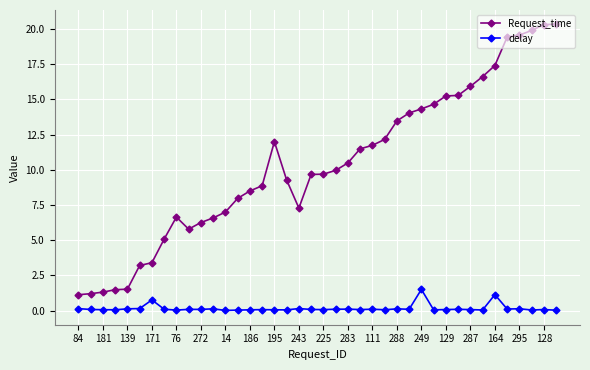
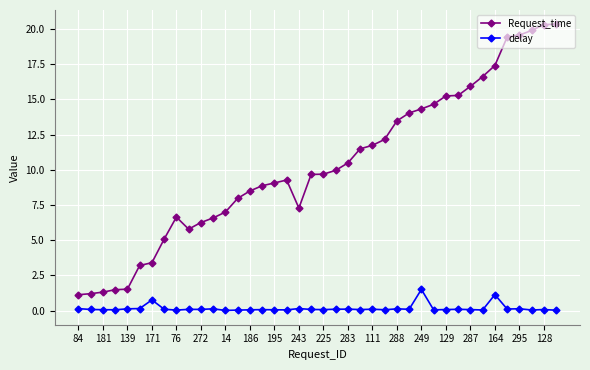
  {
    "Request_time": {
      "84": 1.1,
      "181": 1.3,
      "139": 1.5,
      "171": 3.4,
      "76": 6.6,
      "272": 6.3,
      "14": 7.0,
      "186": 8.5,
-     "195": 12.0,
+     "195": 9.1,
      "243": 7.3,
      "225": 9.7,
      "283": 10.5,
      "111": 11.7,
      "288": 13.5,
      "249": 14.3,
      "129": 15.2,
      "287": 15.9,
      "164": 17.4
    },
    "delay": {
      "84": 0.1,
      "181": 0.1,
      "139": 0.1,
      "171": 0.8,
      "76": 0.0,
      "272": 0.1,
      "14": 0.0,
      "186": 0.1,
      "195": 0.1,
      "243": 0.1,
      "225": 0.1,
      "283": 0.1,
      "111": 0.1,
      "288": 0.1,
      "249": 1.5,
      "129": 0.1,
      "287": 0.1,
      "164": 1.1,
      "295": 0.1,
      "128": 0.1
    }
  }
